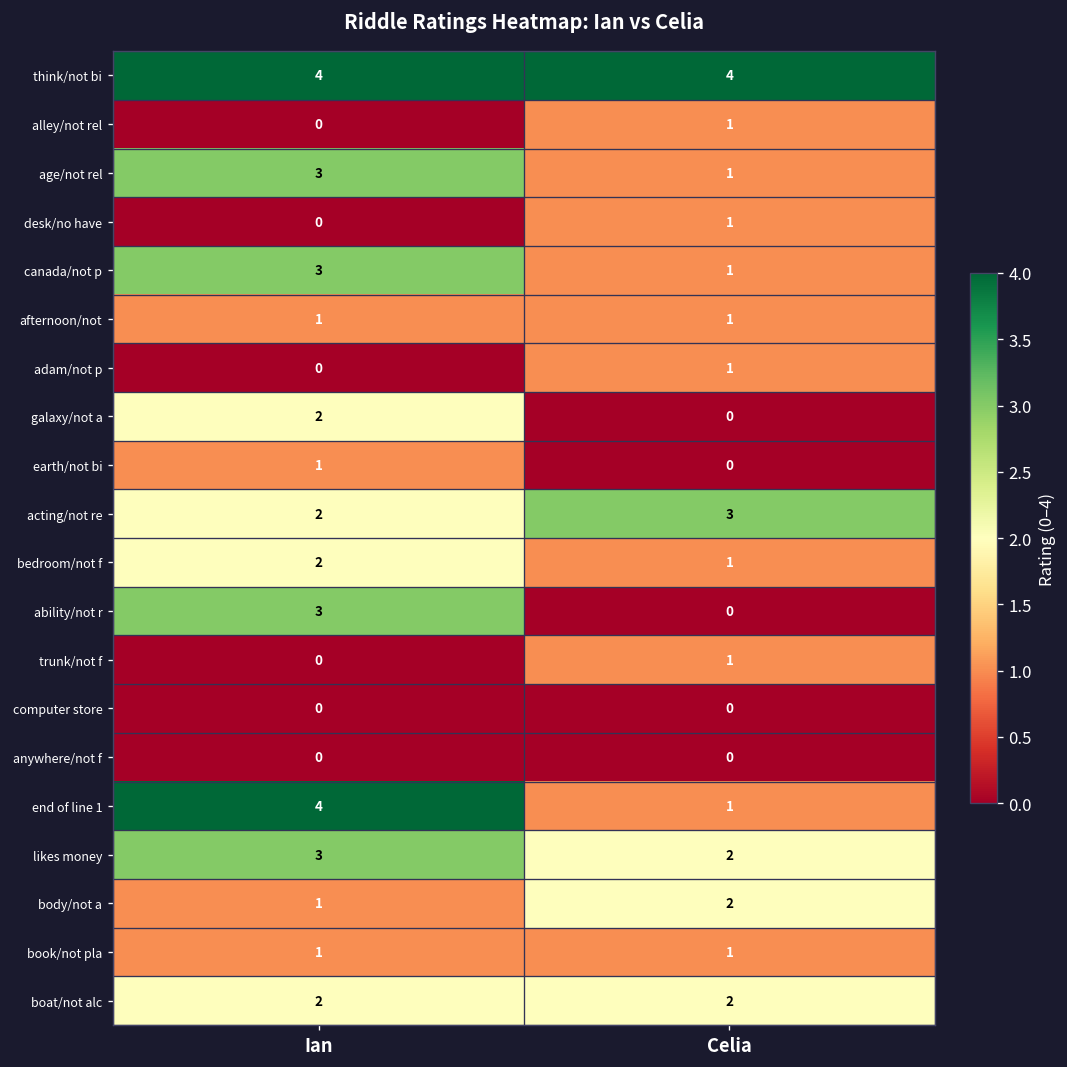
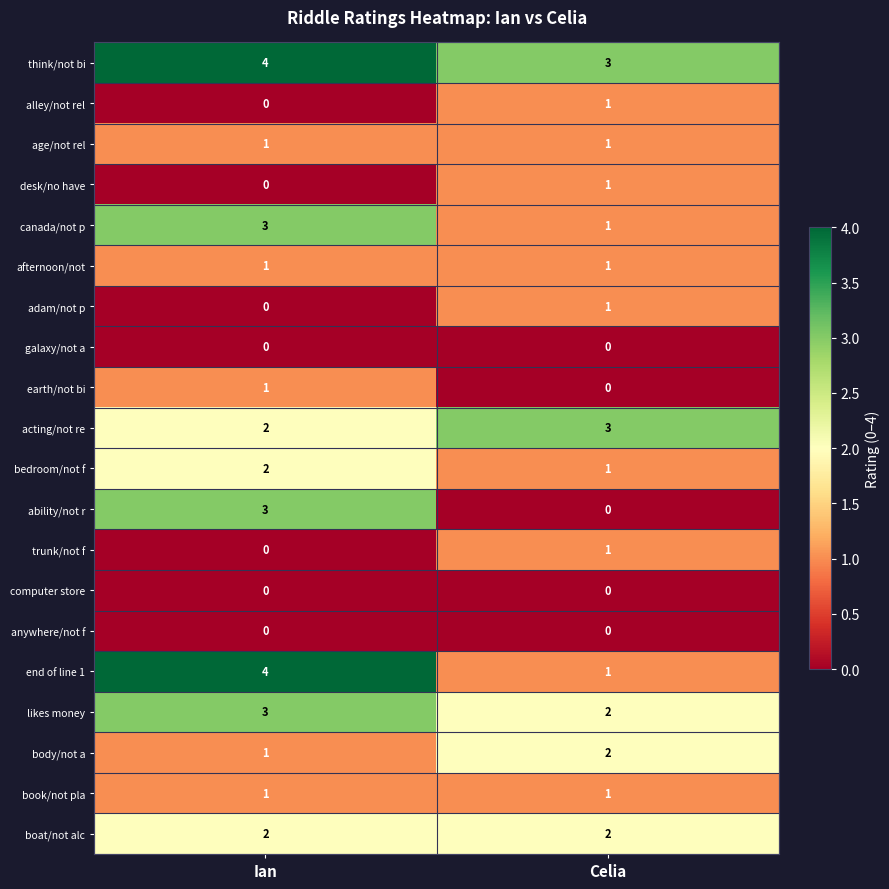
  {
    "think/not bi": {
      "Ian": 4,
-     "Celia": 4
+     "Celia": 3
    },
    "alley/not rel": {
      "Ian": 0,
      "Celia": 1
    },
    "age/not rel": {
-     "Ian": 3,
+     "Ian": 1,
      "Celia": 1
    },
    "desk/no have": {
      "Ian": 0,
      "Celia": 1
    },
    "canada/not p": {
      "Ian": 3,
      "Celia": 1
    },
    "afternoon/not": {
      "Ian": 1,
      "Celia": 1
    },
    "adam/not p": {
      "Ian": 0,
      "Celia": 1
    },
    "galaxy/not a": {
-     "Ian": 2,
+     "Ian": 0,
      "Celia": 0
    },
    "earth/not bi": {
      "Ian": 1,
      "Celia": 0
    },
    "acting/not re": {
      "Ian": 2,
      "Celia": 3
    },
    "bedroom/not f": {
      "Ian": 2,
      "Celia": 1
    },
    "ability/not r": {
      "Ian": 3,
      "Celia": 0
    },
    "trunk/not f": {
      "Ian": 0,
      "Celia": 1
    },
    "computer store": {
      "Ian": 0,
      "Celia": 0
    },
    "anywhere/not f": {
      "Ian": 0,
      "Celia": 0
    },
    "end of line 1": {
      "Ian": 4,
      "Celia": 1
    },
    "likes money": {
      "Ian": 3,
      "Celia": 2
    },
    "body/not a": {
      "Ian": 1,
      "Celia": 2
    },
    "book/not pla": {
      "Ian": 1,
      "Celia": 1
    },
    "boat/not alc": {
      "Ian": 2,
      "Celia": 2
    }
  }
